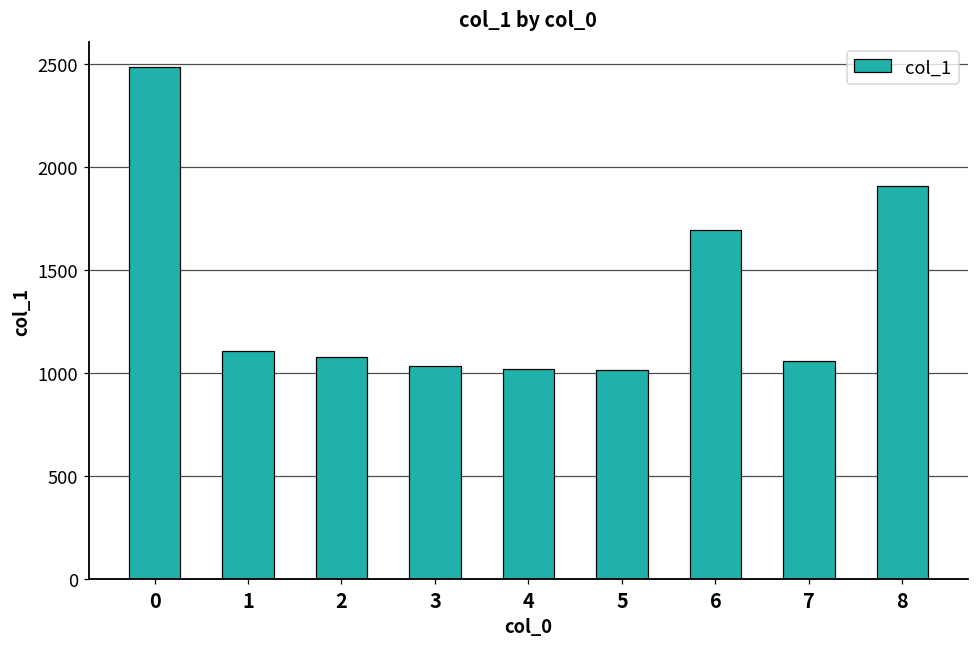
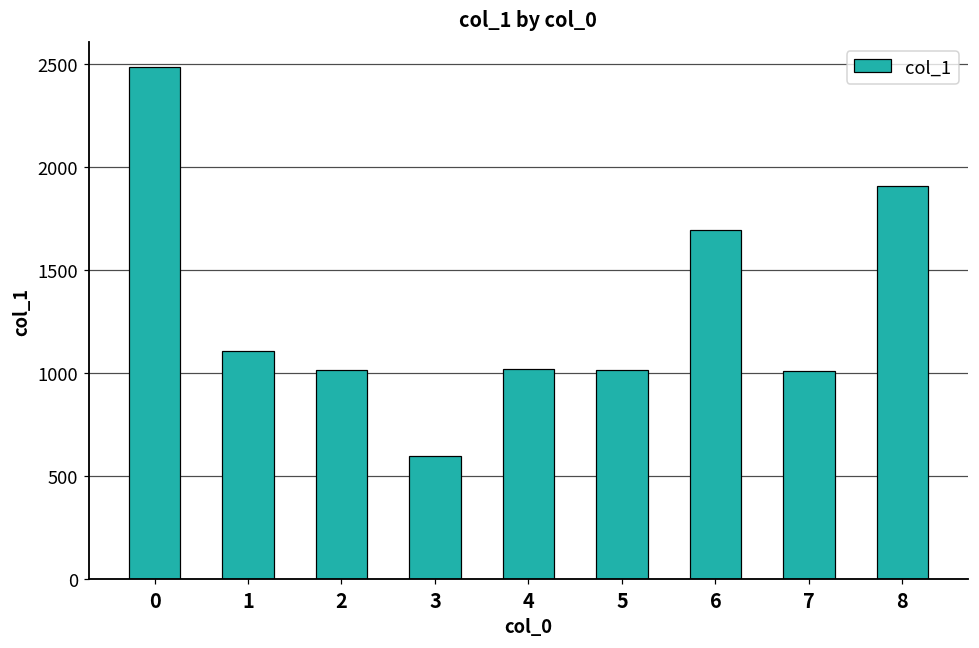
  {
    "0": 2480,
    "1": 1110,
-   "2": 1080,
-   "3": 1040,
+   "2": 1020,
+   "3": 600,
    "4": 1020,
    "5": 1020,
    "6": 1700,
-   "7": 1060,
+   "7": 1010,
    "8": 1910
  }
